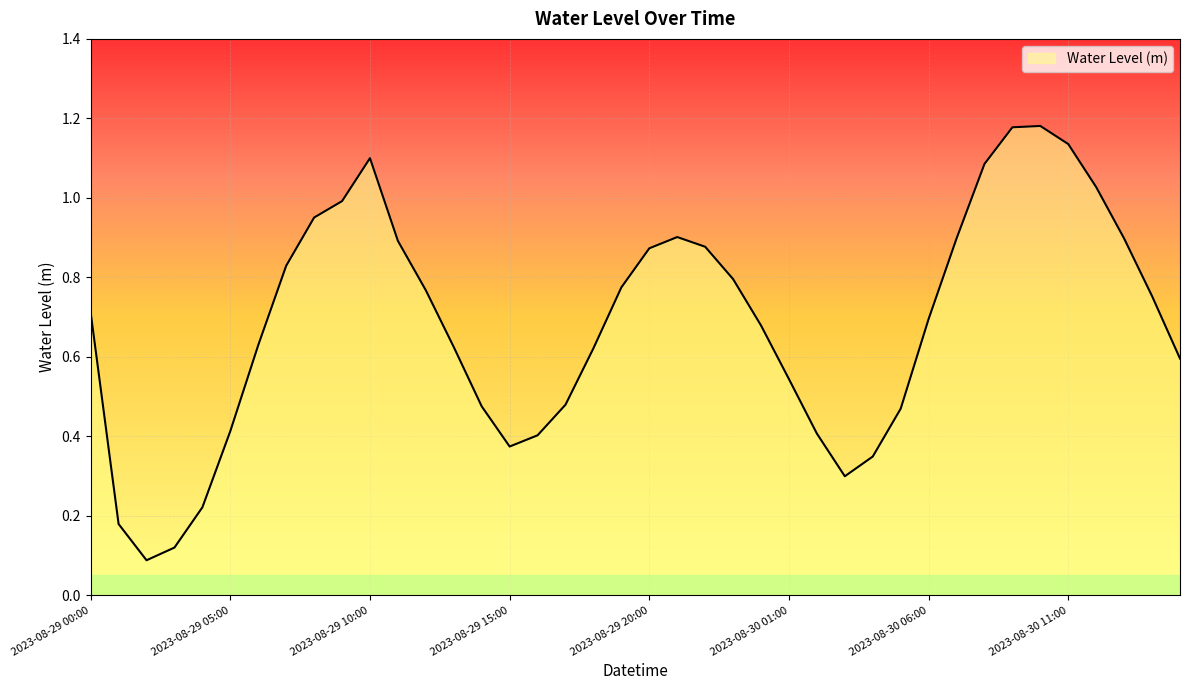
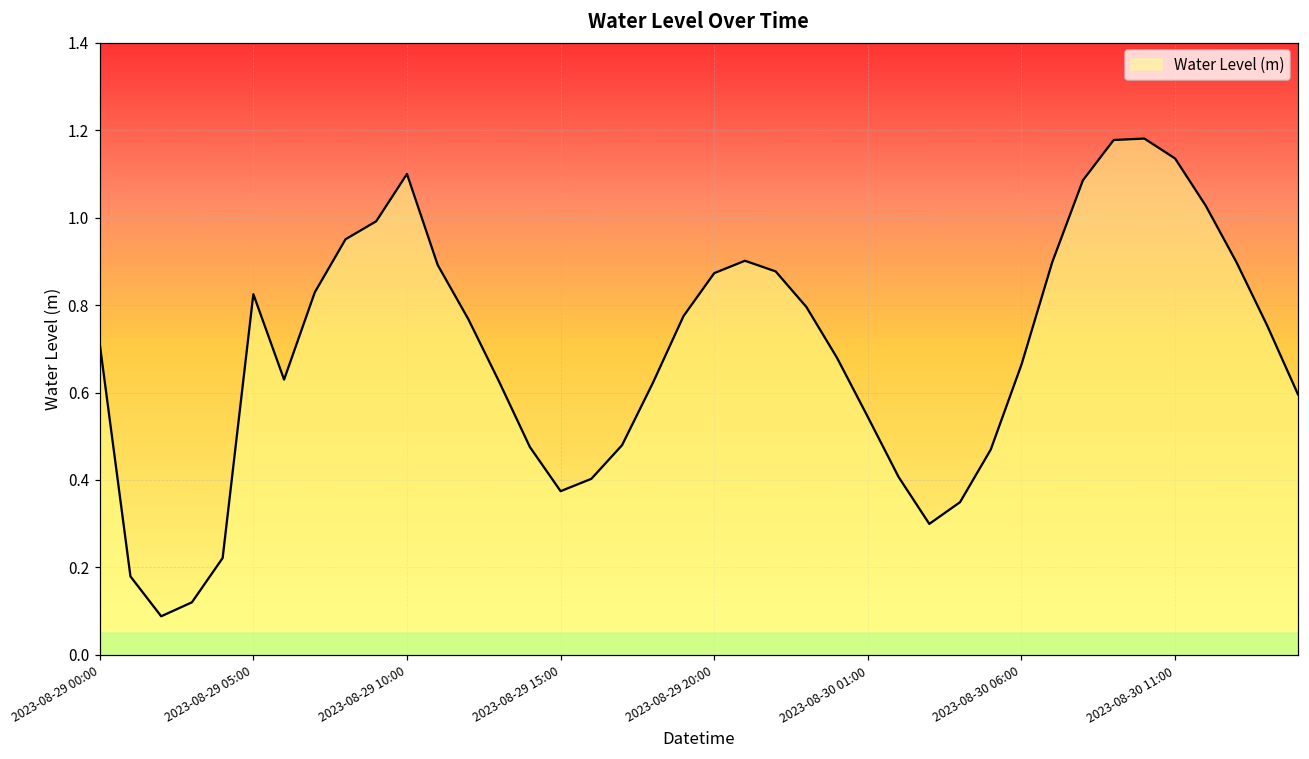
  {
    "2023-08-29 00:00": 0.71,
-   "2023-08-29 05:00": 0.41,
+   "2023-08-29 05:00": 0.82,
    "2023-08-29 10:00": 1.10,
    "2023-08-29 15:00": 0.37,
    "2023-08-29 20:00": 0.87,
    "2023-08-30 01:00": 0.54,
-   "2023-08-30 06:00": 0.70,
+   "2023-08-30 06:00": 0.66,
    "2023-08-30 11:00": 1.14
  }
